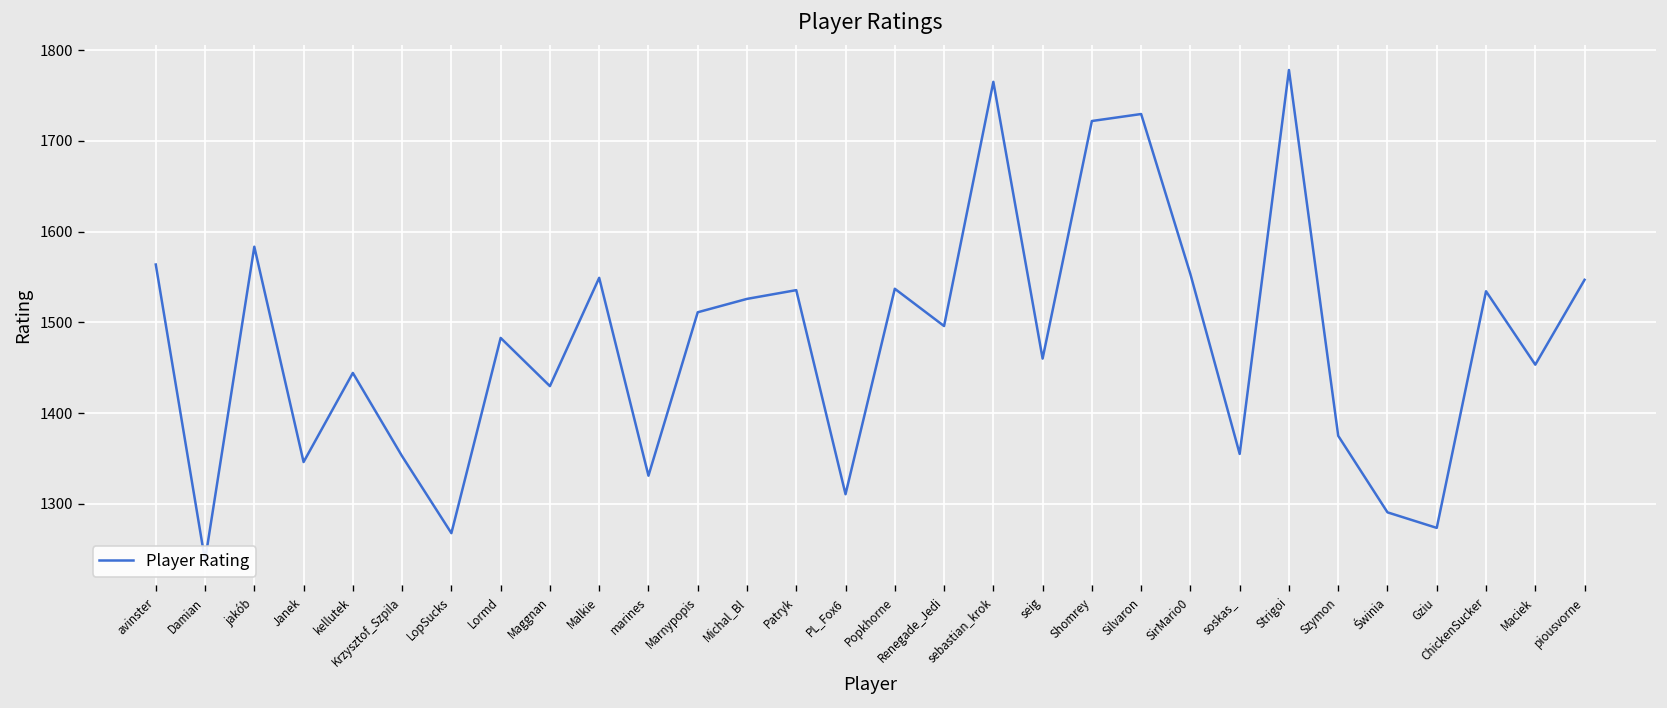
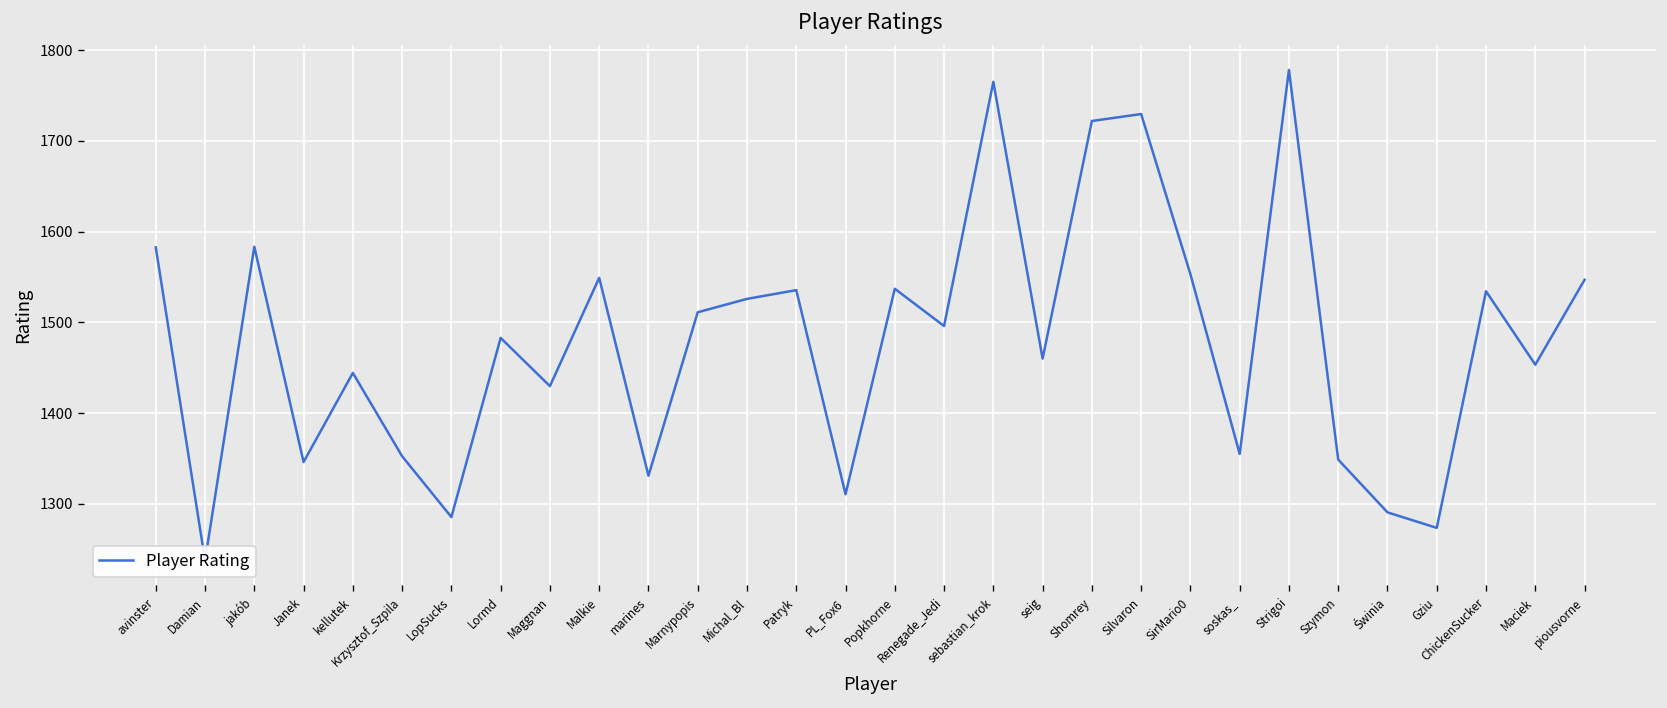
  {
-   "avinster": 1560,
+   "avinster": 1580,
    "jakób": 1580,
    "Janek": 1350,
    "kellutek": 1440,
    "Krzysztof_Szpila": 1350,
-   "LopSucks": 1270,
+   "LopSucks": 1290,
    "Lormd": 1480,
    "Maggnan": 1430,
    "Malkie": 1550,
    "marines": 1330,
    "Marnypopis": 1510,
    "Michal_Bl": 1530,
    "Patryk": 1540,
    "PL_Fox6": 1310,
    "Popkhorne": 1540,
    "Renegade_Jedi": 1500,
    "sebastian_krok": 1770,
    "seig": 1460,
    "Shomrey": 1720,
    "Silvaron": 1730,
    "SirMario0": 1550,
    "soskas_": 1360,
    "Strigoi": 1780,
-   "Szymon": 1370,
+   "Szymon": 1350,
    "Świnia": 1290,
    "Gziu": 1270,
    "ChickenSucker": 1530,
    "Maciek": 1450,
    "piousvorne": 1550
  }
